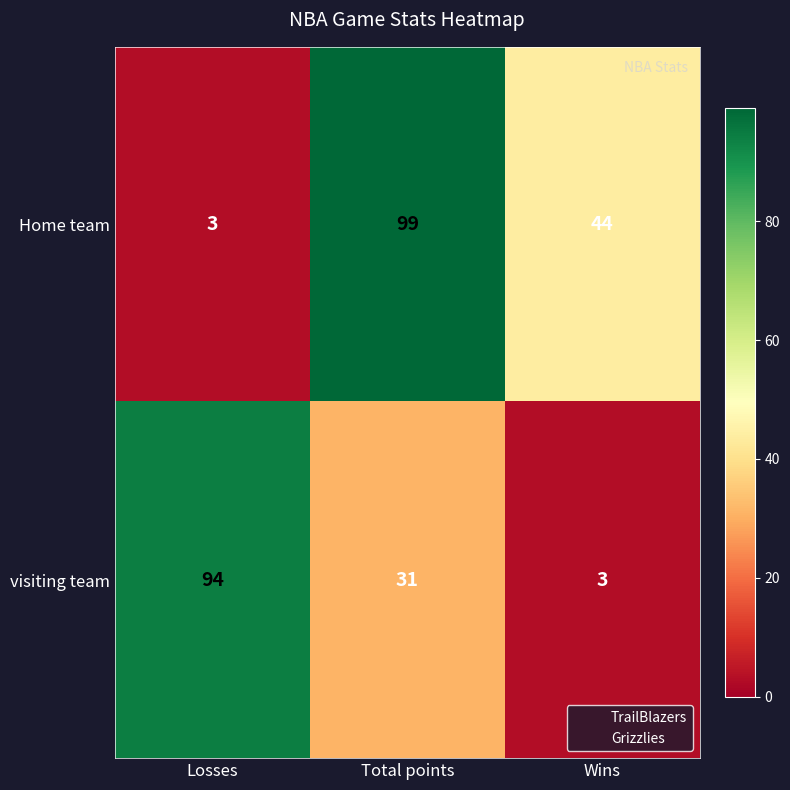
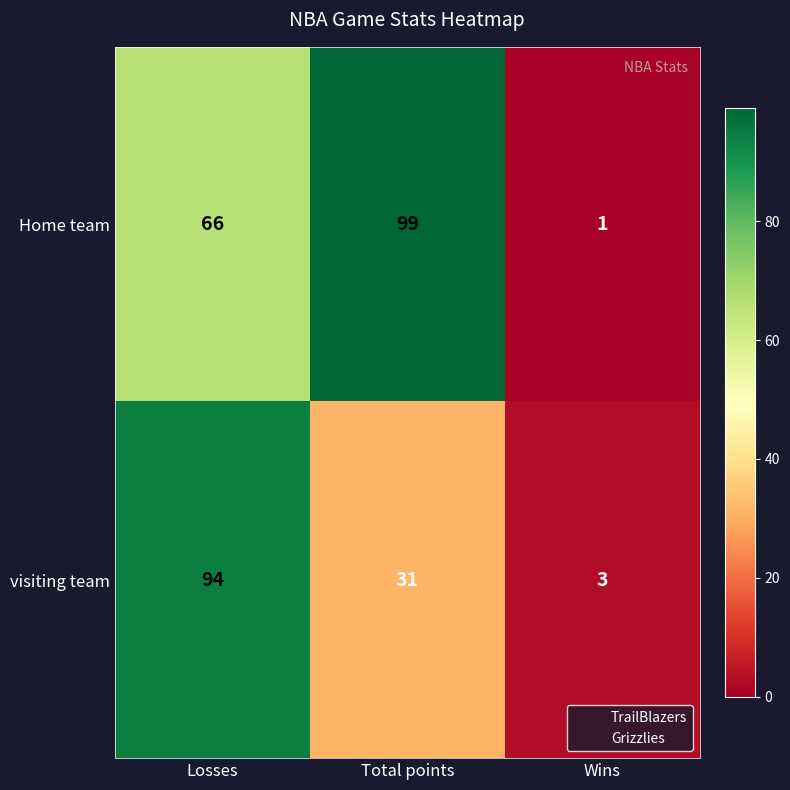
  {
    "Home team": {
-     "Losses": 3,
+     "Losses": 66,
      "Total points": 99,
-     "Wins": 44
+     "Wins": 1
    },
    "visiting team": {
      "Losses": 94,
      "Total points": 31,
      "Wins": 3
    }
  }
